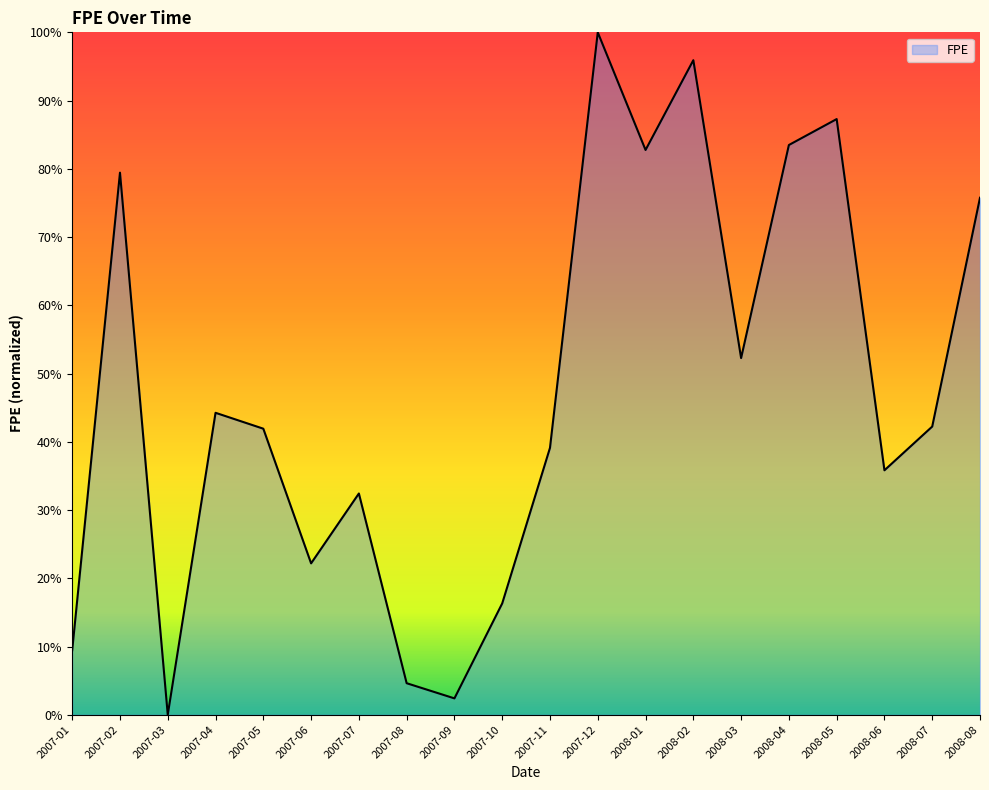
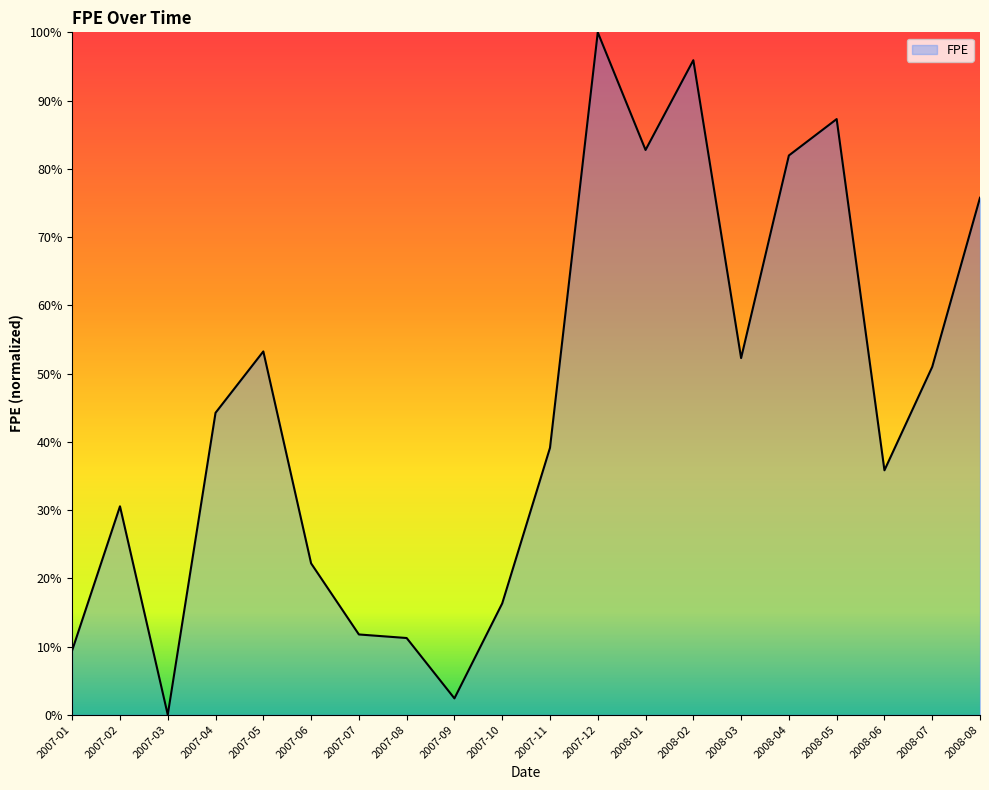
  {
    "2007-01": "9%",
-   "2007-02": "79%",
+   "2007-02": "31%",
    "2007-03": "0%",
    "2007-04": "44%",
-   "2007-05": "42%",
+   "2007-05": "53%",
    "2007-06": "22%",
-   "2007-07": "32%",
-   "2007-08": "5%",
+   "2007-07": "12%",
+   "2007-08": "11%",
    "2007-09": "2%",
    "2007-10": "16%",
    "2007-11": "39%",
    "2007-12": "100%",
    "2008-01": "83%",
    "2008-02": "96%",
    "2008-03": "52%",
-   "2008-04": "83%",
+   "2008-04": "82%",
    "2008-05": "87%",
    "2008-06": "36%",
-   "2008-07": "42%",
+   "2008-07": "51%",
    "2008-08": "76%"
  }
